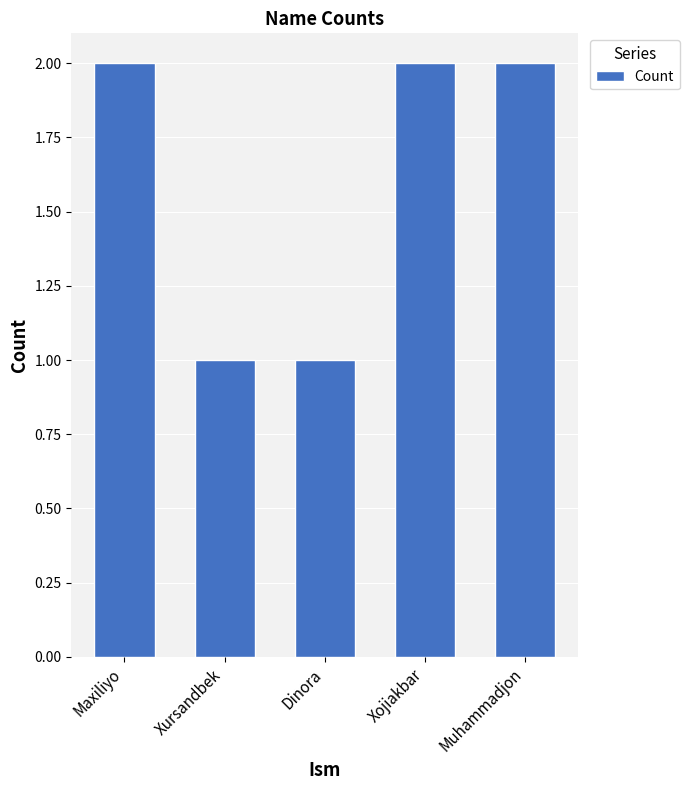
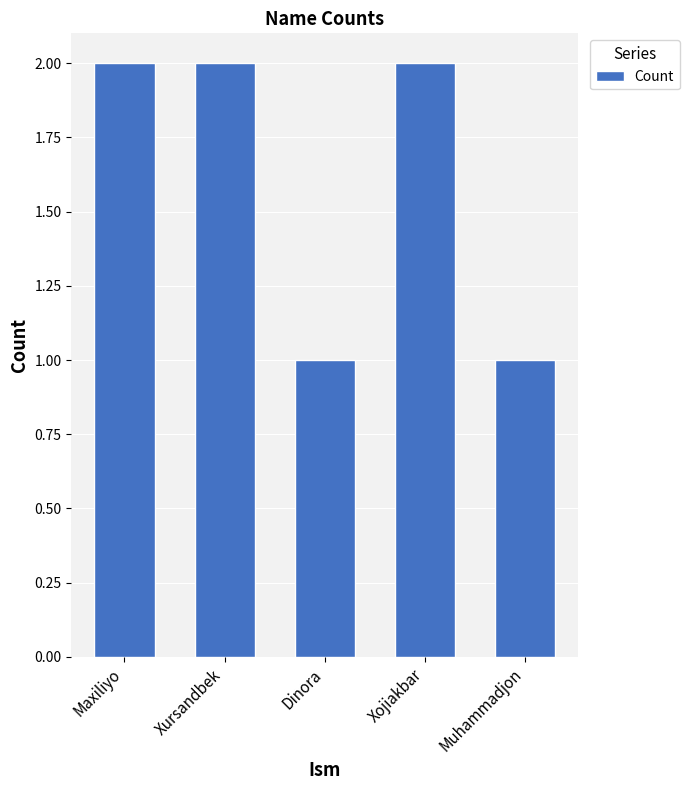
  {
    "Maxiliyo": 2,
-   "Xursandbek": 1,
+   "Xursandbek": 2,
    "Dinora": 1,
    "Xojiakbar": 2,
-   "Muhammadjon": 2
+   "Muhammadjon": 1
  }
